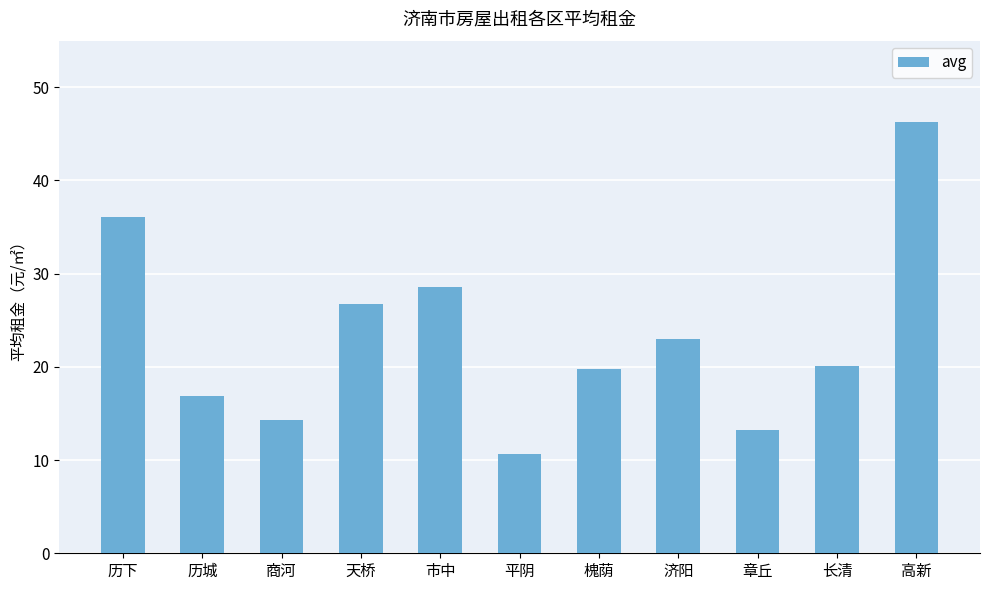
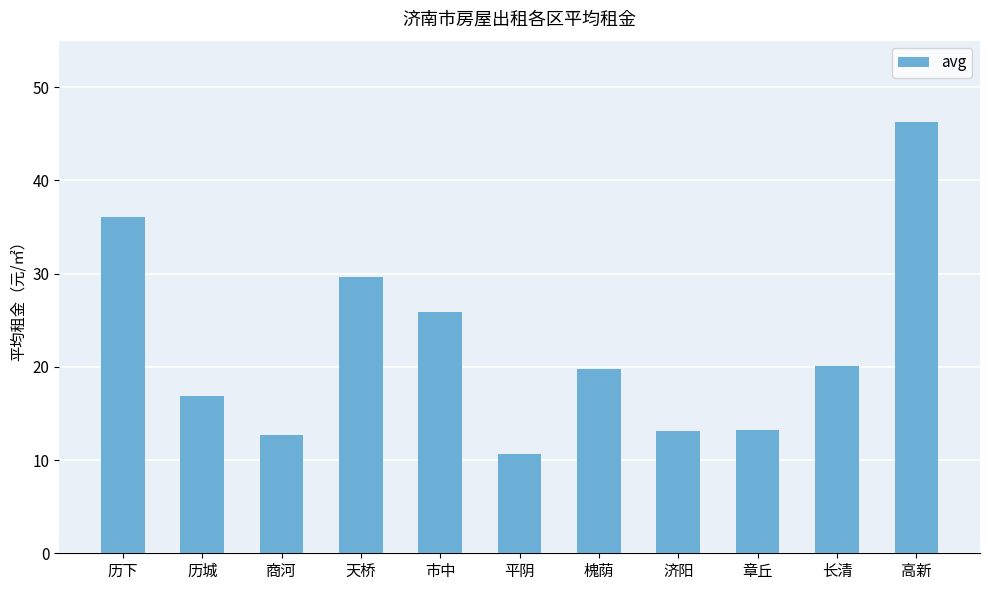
  {
    "历下": 36,
    "历城": 17,
-   "商河": 14,
-   "天桥": 27,
-   "市中": 29,
+   "商河": 13,
+   "天桥": 30,
+   "市中": 26,
    "平阴": 11,
    "槐荫": 20,
-   "济阳": 23,
+   "济阳": 13,
    "章丘": 13,
    "长清": 20,
    "高新": 46
  }
